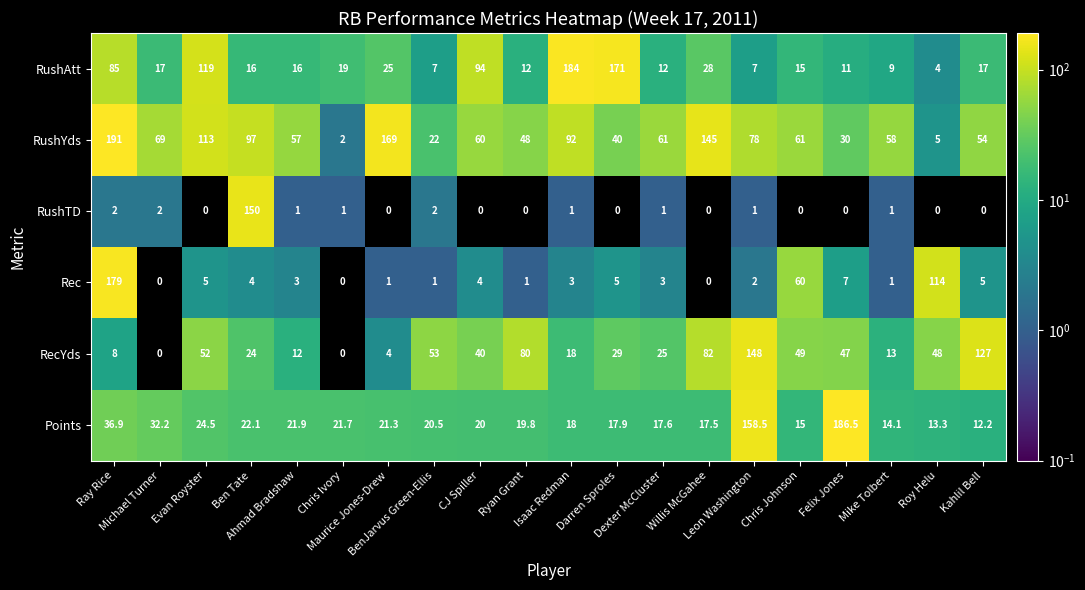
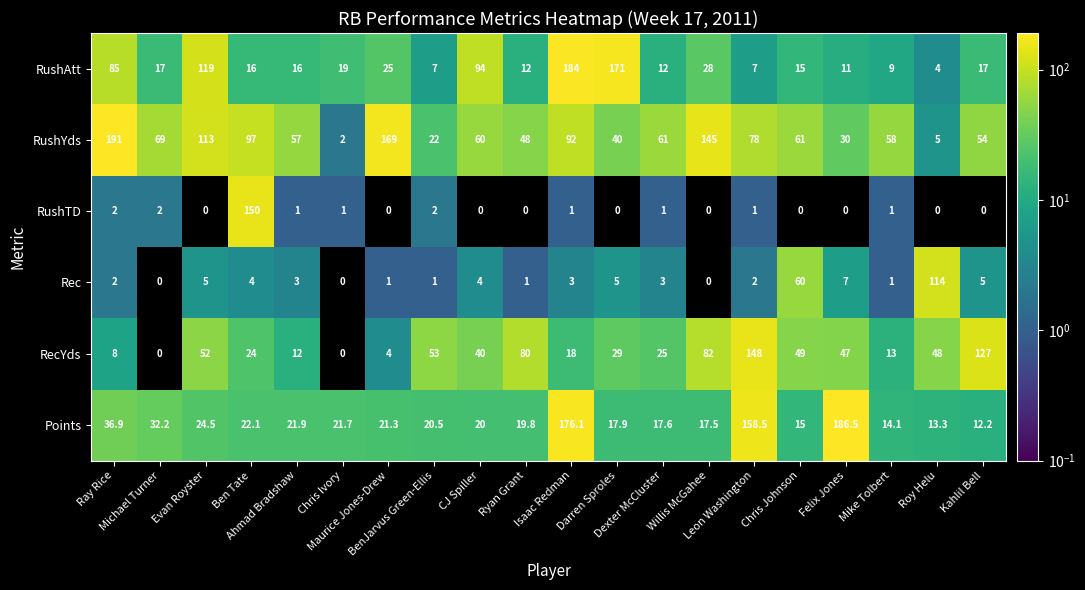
  {
    "RushAtt": {
      "Ray Rice": 85,
      "Michael Turner": 17,
      "Evan Royster": 119,
      "Ben Tate": 16,
      "Ahmad Bradshaw": 16,
      "Chris Ivory": 19,
      "Maurice Jones-Drew": 25,
      "BenJarvus Green-Ellis": 7,
      "CJ Spiller": 94,
      "Ryan Grant": 12,
      "Isaac Redman": 184,
      "Darren Sproles": 171,
      "Dexter McCluster": 12,
      "Willis McGahee": 28,
      "Leon Washington": 7,
      "Chris Johnson": 15,
      "Felix Jones": 11,
      "Mike Tolbert": 9,
      "Roy Helu": 4,
      "Kahlil Bell": 17
    },
    "RushYds": {
      "Ray Rice": 191,
      "Michael Turner": 69,
      "Evan Royster": 113,
      "Ben Tate": 97,
      "Ahmad Bradshaw": 57,
      "Chris Ivory": 2,
      "Maurice Jones-Drew": 169,
      "BenJarvus Green-Ellis": 22,
      "CJ Spiller": 60,
      "Ryan Grant": 48,
      "Isaac Redman": 92,
      "Darren Sproles": 40,
      "Dexter McCluster": 61,
      "Willis McGahee": 145,
      "Leon Washington": 78,
      "Chris Johnson": 61,
      "Felix Jones": 30,
      "Mike Tolbert": 58,
      "Roy Helu": 5,
      "Kahlil Bell": 54
    },
    "RushTD": {
      "Ray Rice": 2,
      "Michael Turner": 2,
      "Evan Royster": 0,
      "Ben Tate": 150,
      "Ahmad Bradshaw": 1,
      "Chris Ivory": 1,
      "Maurice Jones-Drew": 0,
      "BenJarvus Green-Ellis": 2,
      "CJ Spiller": 0,
      "Ryan Grant": 0,
      "Isaac Redman": 1,
      "Darren Sproles": 0,
      "Dexter McCluster": 1,
      "Willis McGahee": 0,
      "Leon Washington": 1,
      "Chris Johnson": 0,
      "Felix Jones": 0,
      "Mike Tolbert": 1,
      "Roy Helu": 0,
      "Kahlil Bell": 0
    },
    "Rec": {
-     "Ray Rice": 179,
+     "Ray Rice": 2,
      "Michael Turner": 0,
      "Evan Royster": 5,
      "Ben Tate": 4,
      "Ahmad Bradshaw": 3,
      "Chris Ivory": 0,
      "Maurice Jones-Drew": 1,
      "BenJarvus Green-Ellis": 1,
      "CJ Spiller": 4,
      "Ryan Grant": 1,
      "Isaac Redman": 3,
      "Darren Sproles": 5,
      "Dexter McCluster": 3,
      "Willis McGahee": 0,
      "Leon Washington": 2,
      "Chris Johnson": 60,
      "Felix Jones": 7,
      "Mike Tolbert": 1,
      "Roy Helu": 114,
      "Kahlil Bell": 5
    },
    "RecYds": {
      "Ray Rice": 8,
      "Michael Turner": 0,
      "Evan Royster": 52,
      "Ben Tate": 24,
      "Ahmad Bradshaw": 12,
      "Chris Ivory": 0,
      "Maurice Jones-Drew": 4,
      "BenJarvus Green-Ellis": 53,
      "CJ Spiller": 40,
      "Ryan Grant": 80,
      "Isaac Redman": 18,
      "Darren Sproles": 29,
      "Dexter McCluster": 25,
      "Willis McGahee": 82,
      "Leon Washington": 148,
      "Chris Johnson": 49,
      "Felix Jones": 47,
      "Mike Tolbert": 13,
      "Roy Helu": 48,
      "Kahlil Bell": 127
    },
    "Points": {
      "Ray Rice": 36.9,
      "Michael Turner": 32.2,
      "Evan Royster": 24.5,
      "Ben Tate": 22.1,
      "Ahmad Bradshaw": 21.9,
      "Chris Ivory": 21.7,
      "Maurice Jones-Drew": 21.3,
      "BenJarvus Green-Ellis": 20.5,
      "CJ Spiller": 20,
      "Ryan Grant": 19.8,
-     "Isaac Redman": 18,
+     "Isaac Redman": 176.1,
      "Darren Sproles": 17.9,
      "Dexter McCluster": 17.6,
      "Willis McGahee": 17.5,
      "Leon Washington": 158.5,
      "Chris Johnson": 15,
      "Felix Jones": 186.5,
      "Mike Tolbert": 14.1,
      "Roy Helu": 13.3,
      "Kahlil Bell": 12.2
    }
  }
